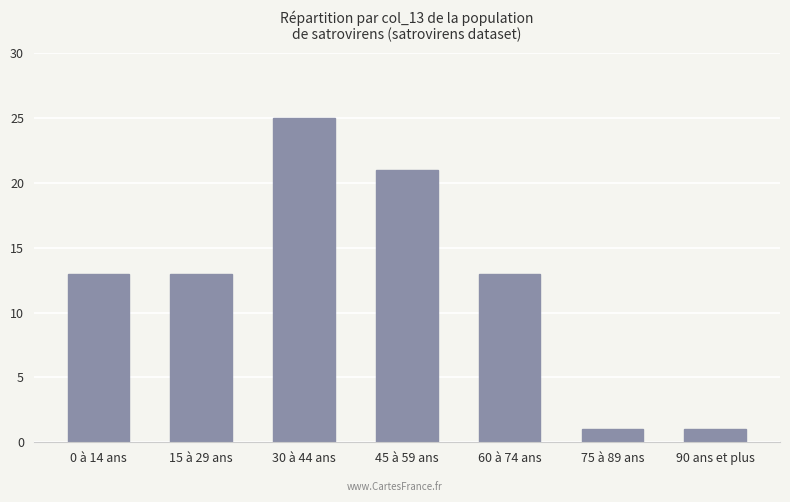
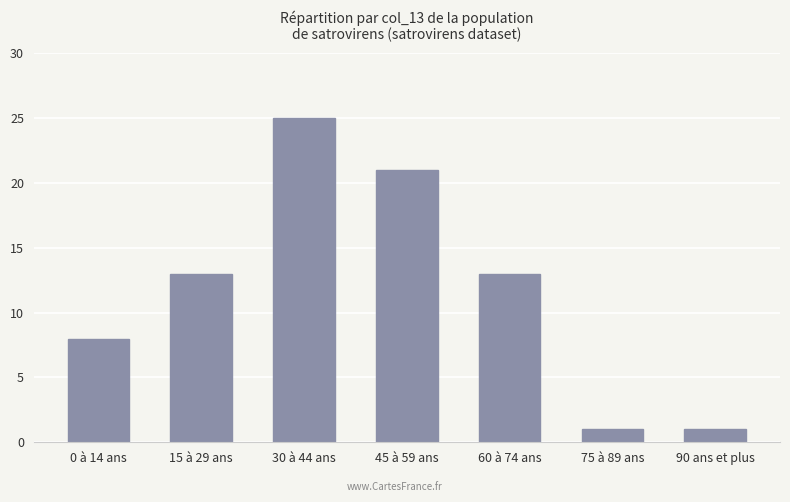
  {
-   "0 à 14 ans": 13,
+   "0 à 14 ans": 8,
    "15 à 29 ans": 13,
    "30 à 44 ans": 25,
    "45 à 59 ans": 21,
    "60 à 74 ans": 13,
    "75 à 89 ans": 1,
    "90 ans et plus": 1
  }
